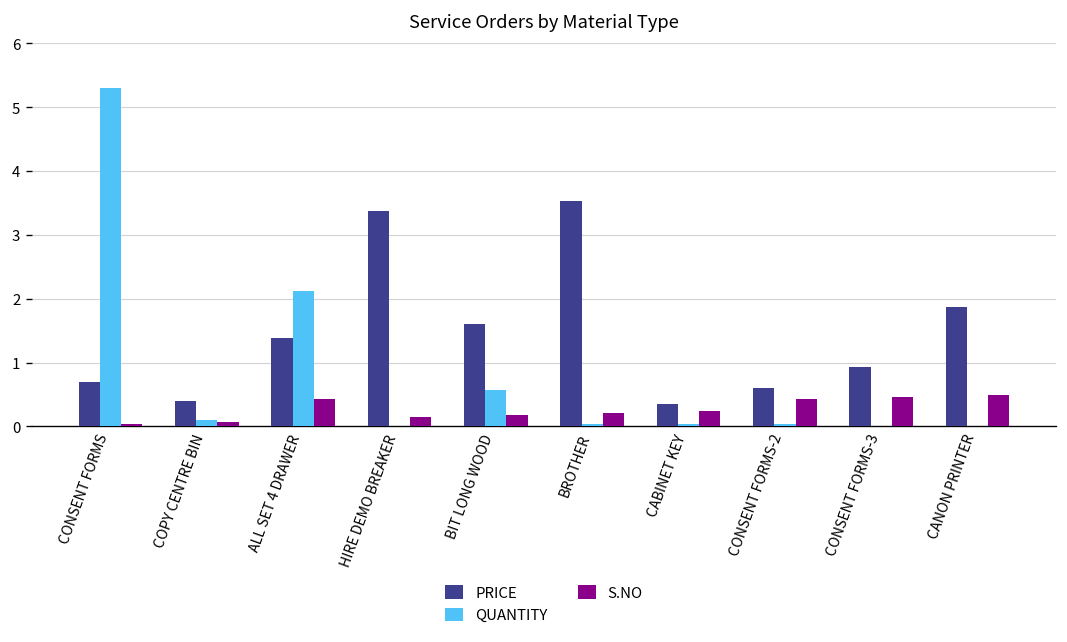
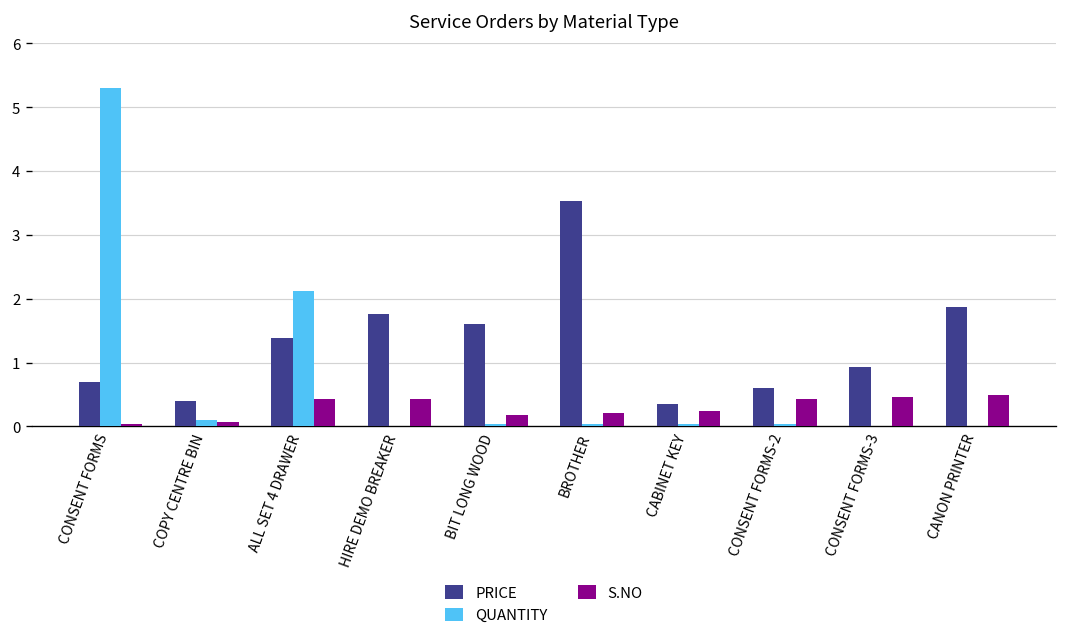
  {
    "PRICE": {
      "CONSENT FORMS": 0.7,
      "COPY CENTRE BIN": 0.4,
      "ALL SET 4 DRAWER": 1.4,
-     "HIRE DEMO BREAKER": 3.4,
+     "HIRE DEMO BREAKER": 1.8,
      "BIT LONG WOOD": 1.6,
      "BROTHER": 3.5,
      "CABINET KEY": 0.3,
      "CONSENT FORMS-2": 0.6,
      "CONSENT FORMS-3": 0.9,
      "CANON PRINTER": 1.9
    },
    "QUANTITY": {
      "CONSENT FORMS": 5.3,
      "COPY CENTRE BIN": 0.1,
      "ALL SET 4 DRAWER": 2.1,
      "HIRE DEMO BREAKER": 0.0,
-     "BIT LONG WOOD": 0.6,
+     "BIT LONG WOOD": 0.0,
      "CONSENT FORMS-3": 0.0,
      "CANON PRINTER": 0.0
    },
    "S.NO": {
      "COPY CENTRE BIN": 0.1,
      "ALL SET 4 DRAWER": 0.4,
-     "HIRE DEMO BREAKER": 0.1,
+     "HIRE DEMO BREAKER": 0.4,
      "BIT LONG WOOD": 0.2,
      "BROTHER": 0.2,
      "CABINET KEY": 0.2,
      "CONSENT FORMS-2": 0.4,
      "CONSENT FORMS-3": 0.5,
      "CANON PRINTER": 0.5
    }
  }
